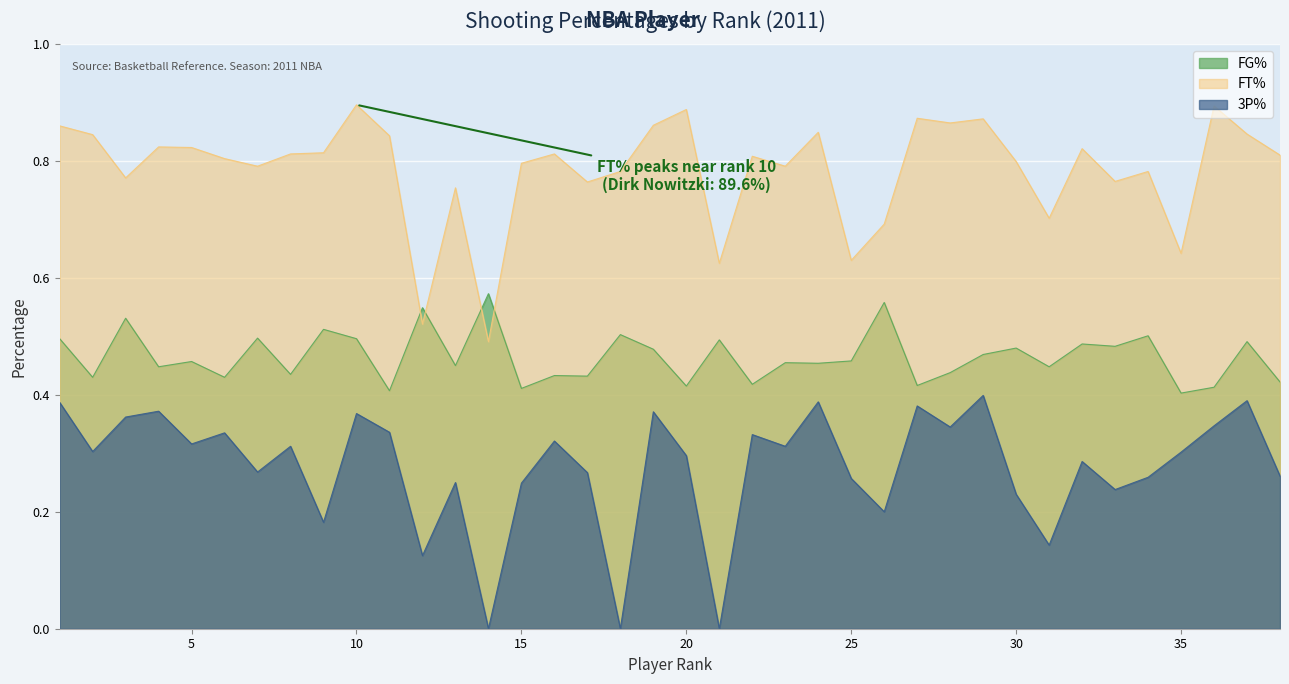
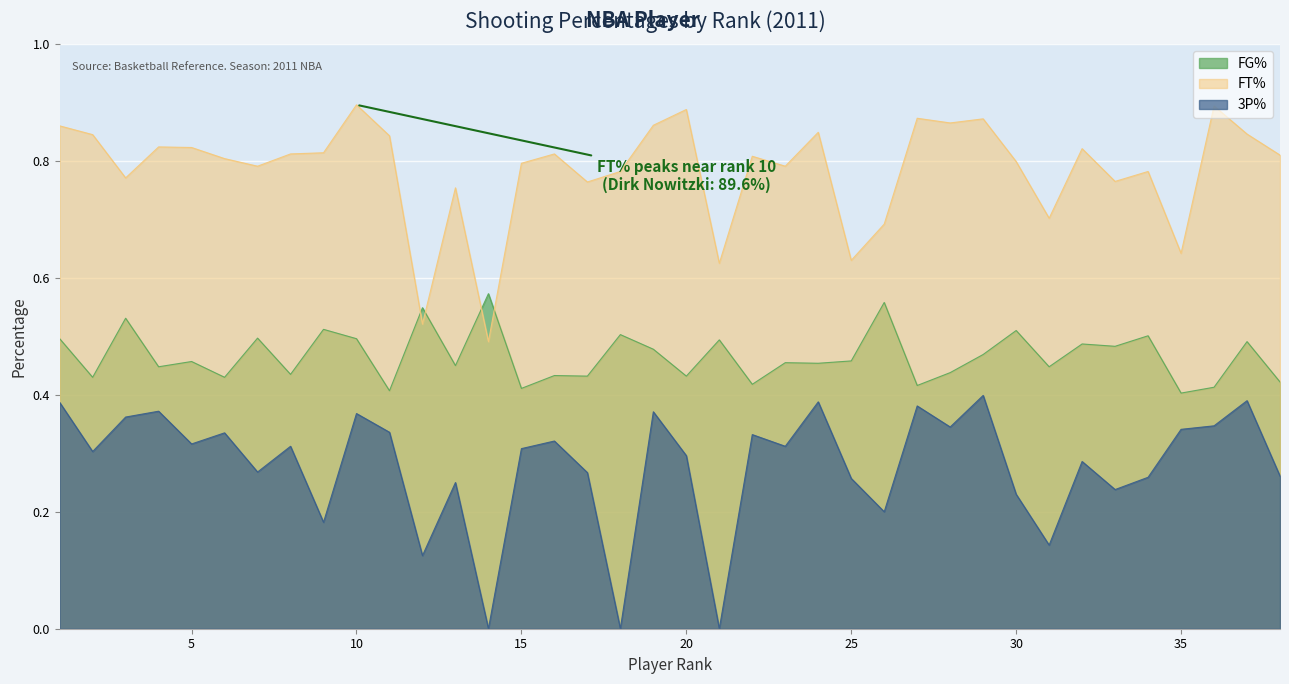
  {
    "FG%": {
      "5": 0.46,
      "10": 0.50,
      "15": 0.41,
-     "20": 0.42,
+     "20": 0.43,
      "25": 0.46,
-     "30": 0.48,
+     "30": 0.51,
      "35": 0.40
    },
    "FT%": {
      "5": 0.82,
      "10": 0.90,
      "25": 0.63,
      "30": 0.80,
      "35": 0.64
    },
    "3P%": {
      "5": 0.32,
      "10": 0.37,
-     "15": 0.25,
+     "15": 0.31,
      "20": 0.30,
      "25": 0.26,
      "30": 0.23,
-     "35": 0.30
+     "35": 0.34
    }
  }
